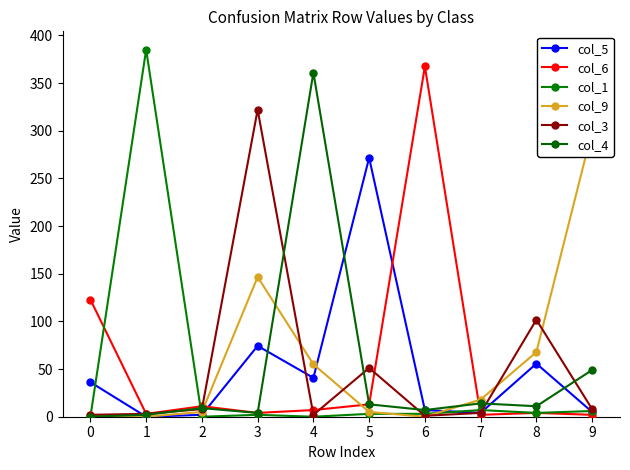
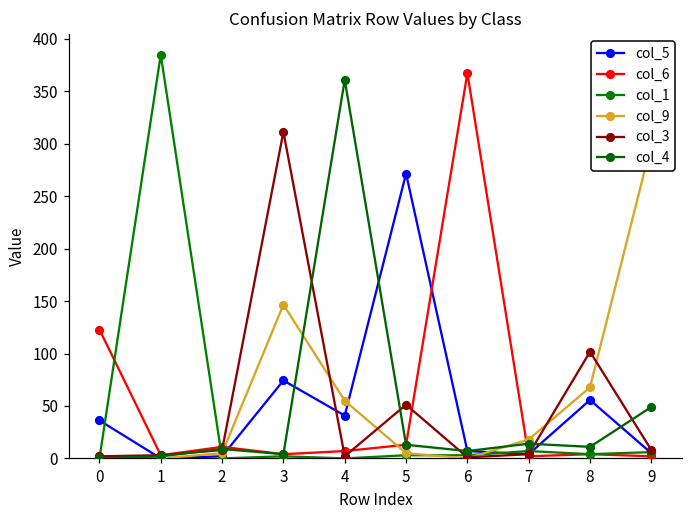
  {
    "col_5": {
      "0": 40,
      "3": 70,
      "4": 40,
      "5": 270,
      "8": 60
    },
    "col_6": {
      "0": 120,
      "4": 10,
      "6": 370,
      "9": 0
    },
    "col_9": {
      "2": 10,
      "3": 150,
      "4": 60,
      "7": 20,
      "8": 70
    },
    "col_3": {
-     "3": 320,
+     "3": 310,
      "5": 50,
      "8": 100
    }
  }
